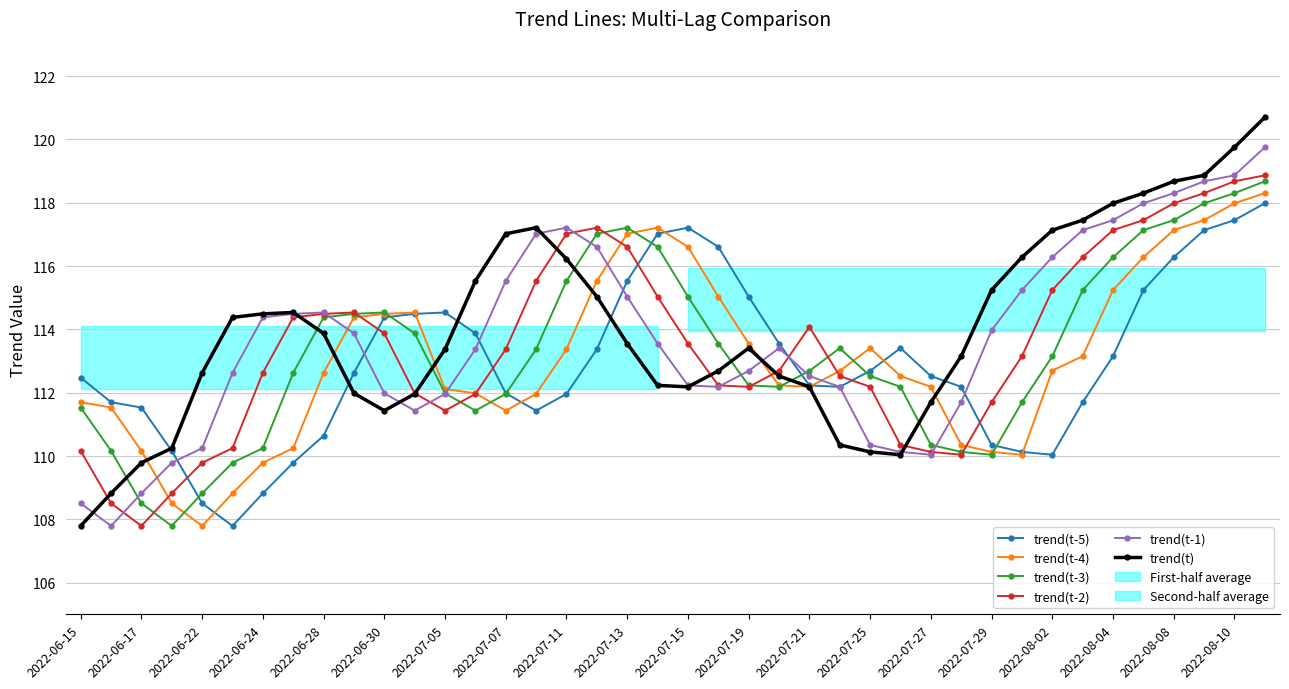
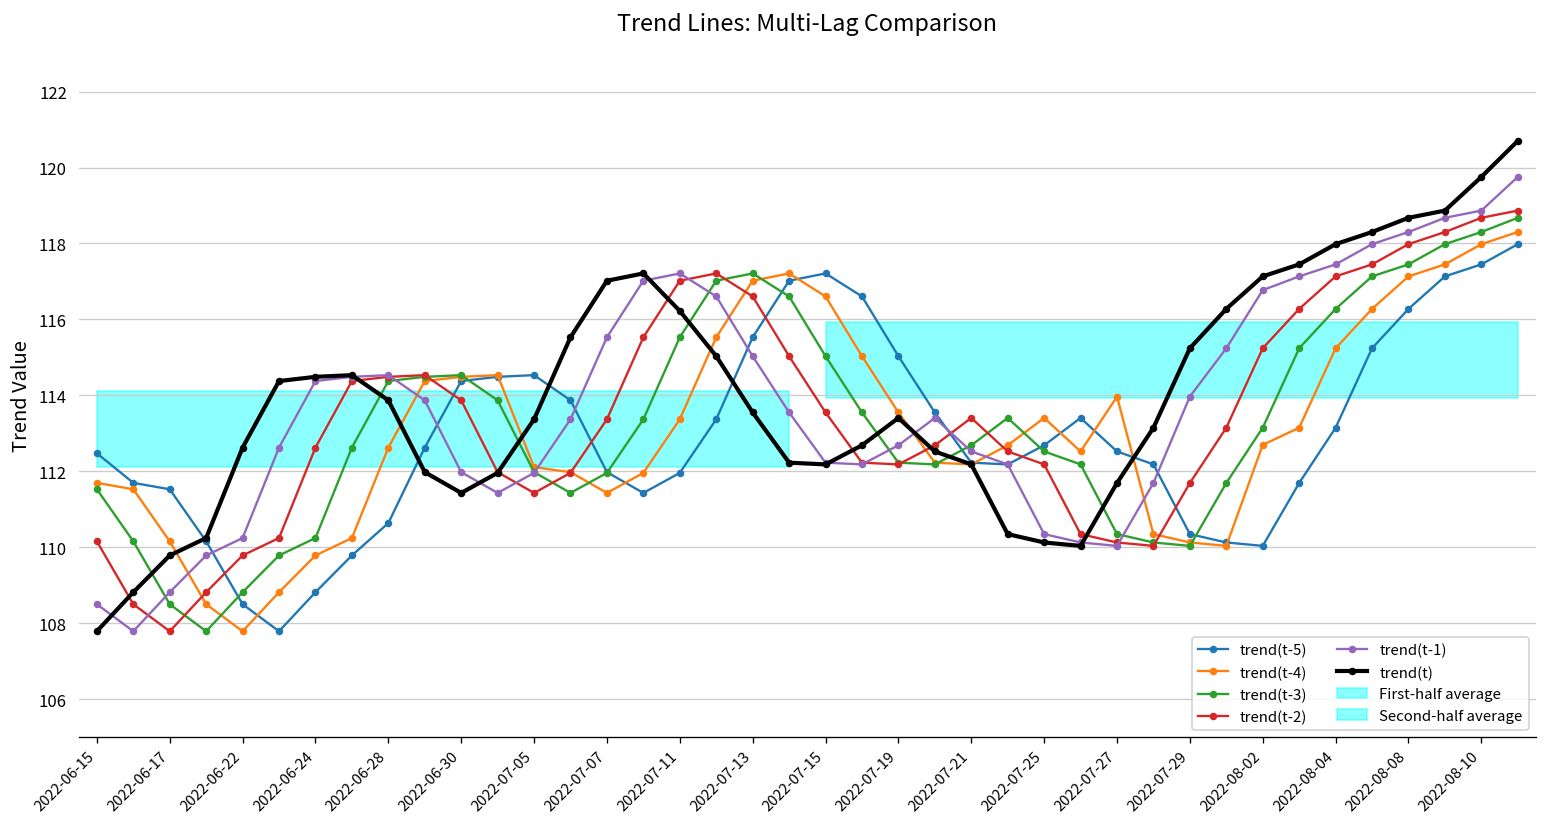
  {
    "trend(t-5)": {
      "2022-06-15": 112.5,
      "2022-06-17": 111.5,
      "2022-06-22": 108.5,
      "2022-06-24": 108.8,
      "2022-06-28": 110.6,
      "2022-06-30": 114.4,
      "2022-07-05": 114.5,
      "2022-07-11": 112.0,
      "2022-07-13": 115.5,
      "2022-07-15": 117.2,
      "2022-07-19": 115.0,
      "2022-07-25": 112.7,
      "2022-07-27": 112.5,
      "2022-07-29": 110.4,
      "2022-08-02": 110.0,
      "2022-08-04": 113.2,
      "2022-08-08": 116.3,
      "2022-08-10": 117.5
    },
    "trend(t-4)": {
      "2022-06-15": 111.7,
      "2022-06-17": 110.2,
      "2022-06-22": 107.8,
      "2022-06-24": 109.8,
      "2022-06-28": 112.6,
      "2022-07-05": 112.1,
      "2022-07-07": 111.4,
      "2022-07-11": 113.4,
      "2022-07-13": 117.0,
      "2022-07-15": 116.6,
      "2022-07-19": 113.6,
      "2022-07-25": 113.4,
-     "2022-07-27": 112.2,
+     "2022-07-27": 114.0,
      "2022-07-29": 110.1,
      "2022-08-02": 112.7,
      "2022-08-04": 115.2,
      "2022-08-08": 117.1,
      "2022-08-10": 118.0
    },
    "trend(t-3)": {
      "2022-06-15": 111.5,
      "2022-06-17": 108.5,
      "2022-06-22": 108.8,
      "2022-06-24": 110.2,
      "2022-06-28": 114.4,
      "2022-07-11": 115.5,
      "2022-07-13": 117.2,
      "2022-07-15": 115.0,
      "2022-07-21": 112.7,
      "2022-07-25": 112.5,
      "2022-07-27": 110.4,
      "2022-07-29": 110.0,
      "2022-08-02": 113.2,
      "2022-08-04": 116.3,
      "2022-08-08": 117.5,
      "2022-08-10": 118.3
    },
    "trend(t-2)": {
      "2022-06-15": 110.2,
      "2022-06-17": 107.8,
      "2022-06-22": 109.8,
      "2022-06-24": 112.6,
      "2022-06-30": 113.9,
      "2022-07-05": 111.4,
      "2022-07-07": 113.4,
      "2022-07-11": 117.0,
      "2022-07-13": 116.6,
      "2022-07-15": 113.6,
-     "2022-07-21": 114.1,
+     "2022-07-21": 113.4,
      "2022-07-25": 112.2,
      "2022-07-27": 110.1,
      "2022-07-29": 111.7,
      "2022-08-02": 115.2,
      "2022-08-04": 117.1,
      "2022-08-08": 118.0,
      "2022-08-10": 118.7
    },
    "trend(t-1)": {
      "2022-06-15": 108.5,
      "2022-06-17": 108.8,
      "2022-06-22": 110.2,
      "2022-06-24": 114.4,
      "2022-06-30": 112.0,
      "2022-07-07": 115.5,
      "2022-07-11": 117.2,
      "2022-07-13": 115.0,
      "2022-07-19": 112.7,
      "2022-07-21": 112.5,
      "2022-07-25": 110.4,
      "2022-07-27": 110.0,
      "2022-07-29": 114.0,
-     "2022-08-02": 116.3,
+     "2022-08-02": 116.8,
      "2022-08-04": 117.5,
      "2022-08-08": 118.3,
      "2022-08-10": 118.9
    },
    "trend(t)": {
      "2022-06-15": 107.8,
      "2022-06-17": 109.8,
      "2022-06-22": 112.6,
      "2022-06-24": 114.5,
      "2022-06-28": 113.9,
      "2022-06-30": 111.4,
      "2022-07-05": 113.4,
      "2022-07-07": 117.0,
      "2022-07-11": 116.2,
      "2022-07-13": 113.6,
      "2022-07-19": 113.4,
      "2022-07-25": 110.1,
      "2022-07-27": 111.7,
      "2022-07-29": 115.2,
      "2022-08-02": 117.1,
      "2022-08-04": 118.0,
      "2022-08-08": 118.7,
      "2022-08-10": 119.8
    }
  }
